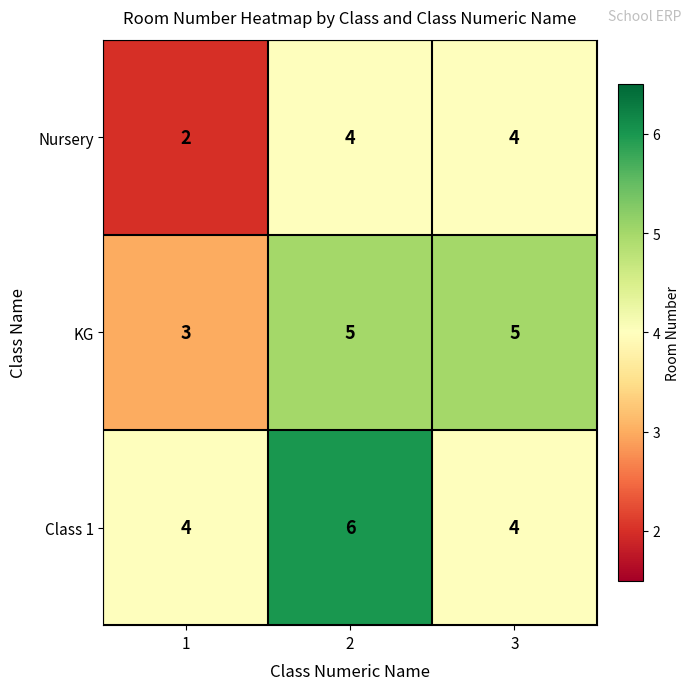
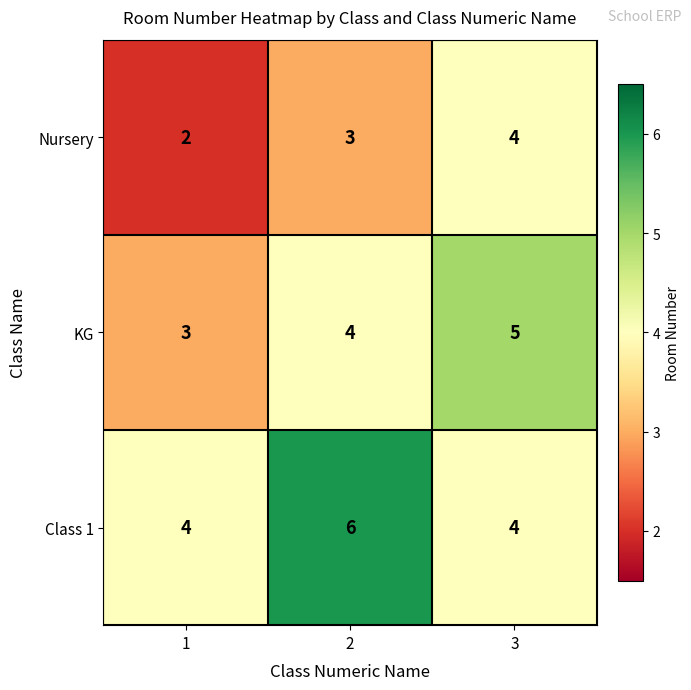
  {
    "Nursery": {
      "1": 2,
-     "2": 4,
+     "2": 3,
      "3": 4
    },
    "KG": {
      "1": 3,
-     "2": 5,
+     "2": 4,
      "3": 5
    },
    "Class 1": {
      "1": 4,
      "2": 6,
      "3": 4
    }
  }
